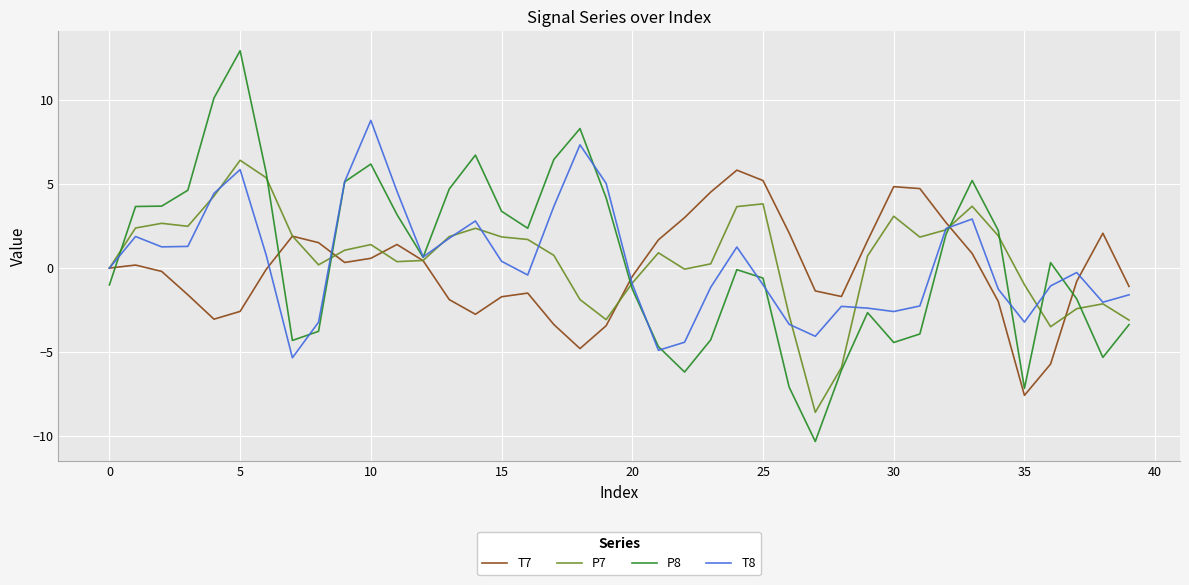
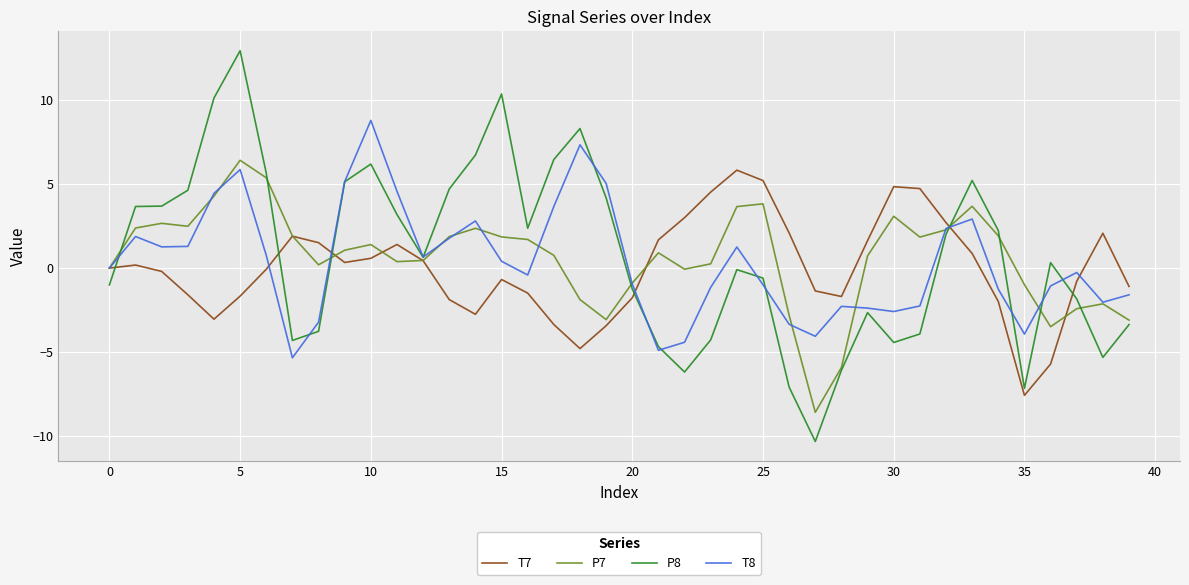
  {
    "T7": {
-     "5": -2.6,
+     "5": -1.7,
      "10": 0.6,
-     "15": -1.7,
-     "20": -0.5,
+     "15": -0.7,
+     "20": -1.8,
      "25": 5.2,
      "30": 4.8,
      "35": -7.6
    },
    "P7": {
      "5": 6.4,
      "10": 1.4,
      "15": 1.9,
      "25": 3.8,
      "30": 3.1,
      "35": -1.0
    },
    "P8": {
      "0": -1.0,
      "5": 12.9,
      "10": 6.2,
-     "15": 3.4,
+     "15": 10.4,
      "20": -1.2,
      "25": -0.6,
      "30": -4.4,
      "35": -7.2
    },
    "T8": {
      "5": 5.9,
      "10": 8.8,
      "15": 0.4,
      "25": -1.0,
      "30": -2.6,
-     "35": -3.2
+     "35": -3.9
    }
  }
